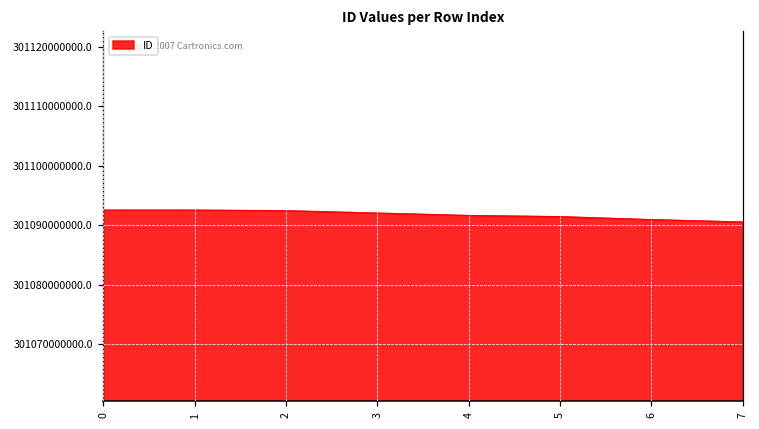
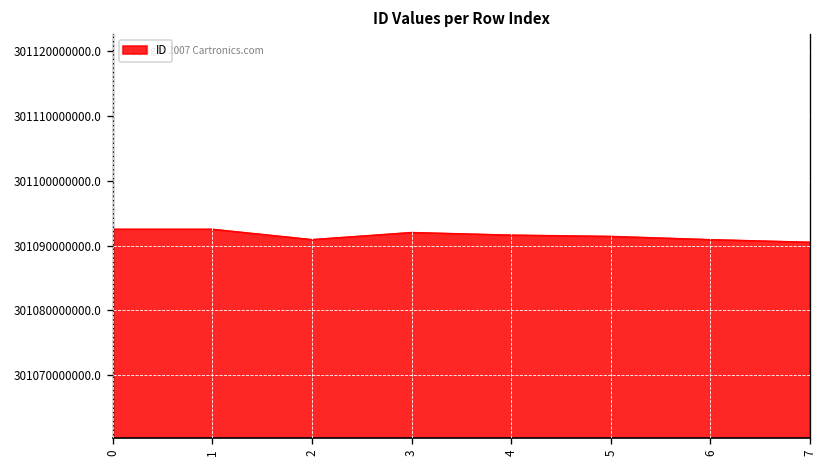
  {
    "0": 301093000000,
    "1": 301093000000,
-   "2": 301092000000,
+   "2": 301091000000,
    "3": 301092000000,
    "4": 301092000000,
    "5": 301091000000,
    "6": 301091000000,
    "7": 301091000000
  }
